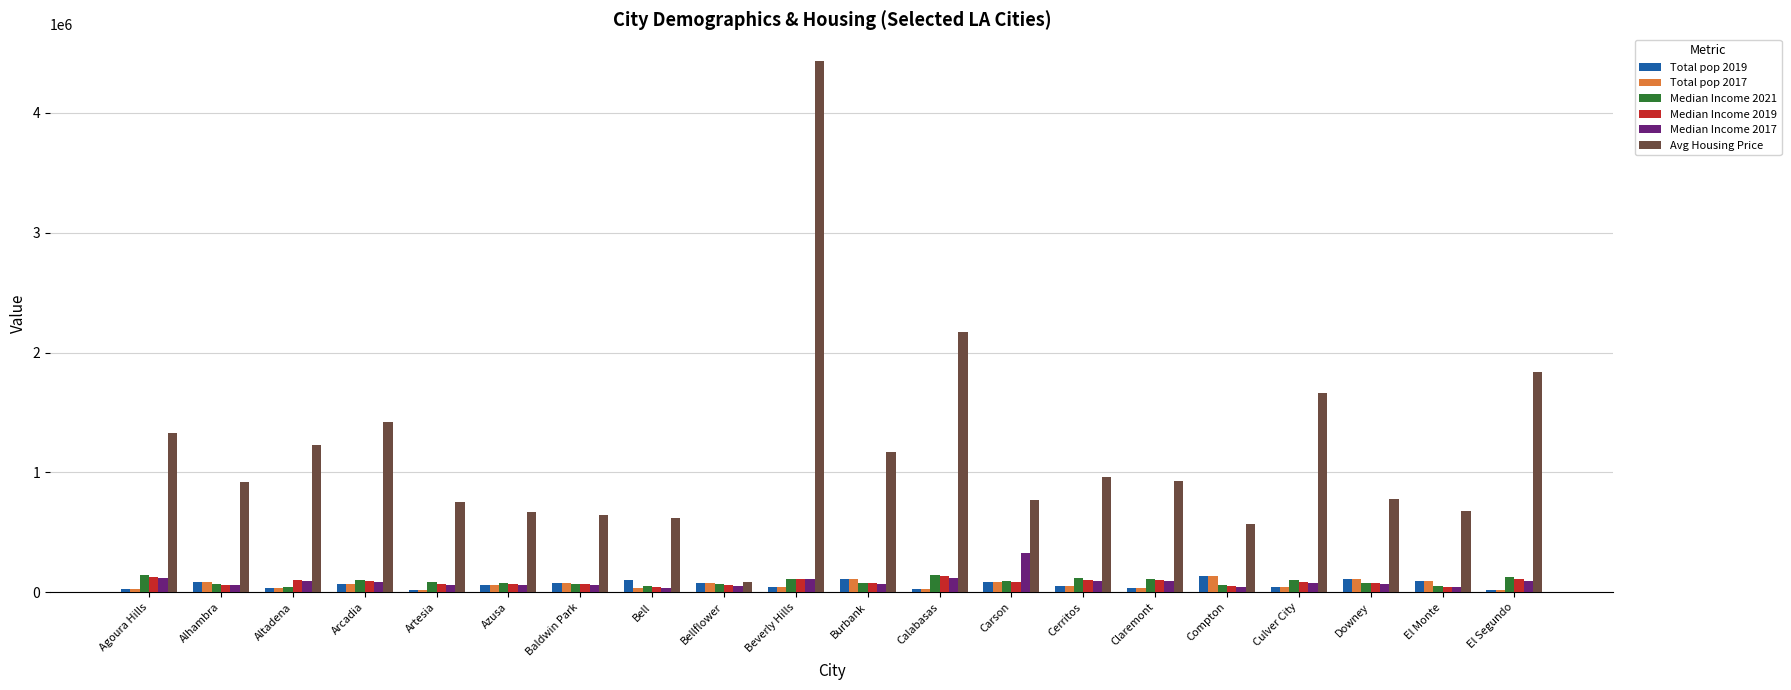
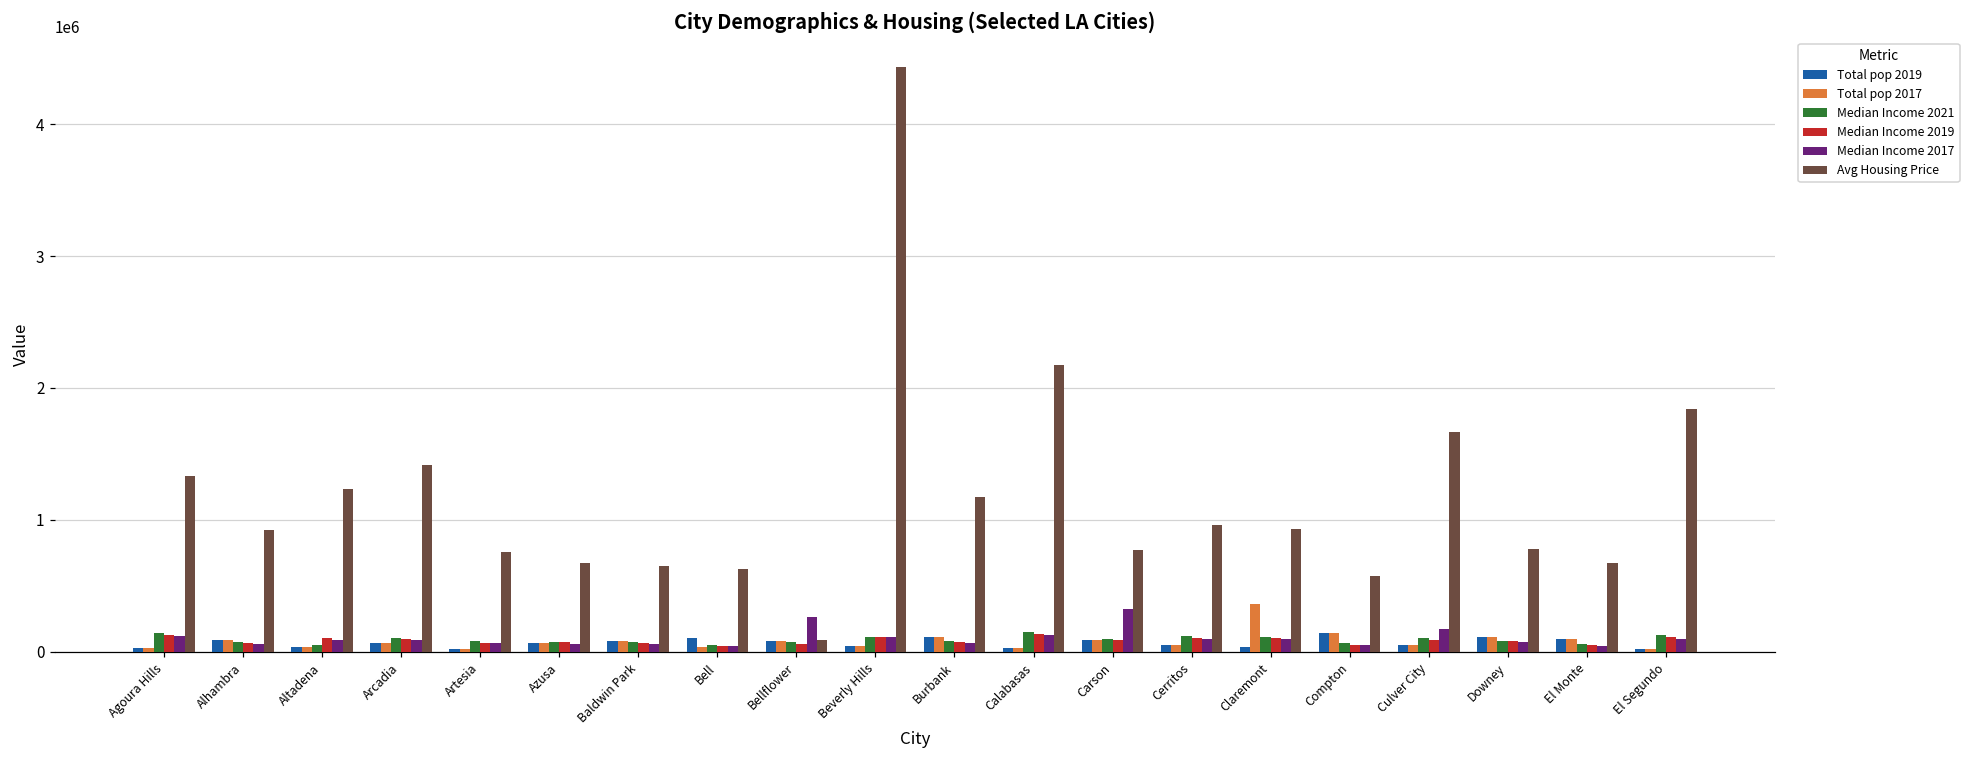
  {
    "Total pop 2019": {
      "Agoura Hills": 30000,
      "Alhambra": 80000,
      "Altadena": 40000,
      "Arcadia": 70000,
      "Azusa": 60000,
      "Baldwin Park": 80000,
      "Bell": 100000,
      "Bellflower": 80000,
      "Beverly Hills": 40000,
      "Burbank": 110000,
      "Calabasas": 30000,
      "Carson": 80000,
      "Cerritos": 50000,
      "Claremont": 40000,
      "Compton": 140000,
      "Culver City": 50000,
      "Downey": 110000,
      "El Monte": 90000
    },
    "Total pop 2017": {
      "Agoura Hills": 30000,
      "Alhambra": 90000,
      "Altadena": 40000,
      "Arcadia": 70000,
      "Azusa": 60000,
      "Baldwin Park": 80000,
      "Bell": 40000,
      "Bellflower": 80000,
      "Beverly Hills": 40000,
      "Burbank": 110000,
      "Calabasas": 30000,
      "Carson": 80000,
      "Cerritos": 50000,
-     "Claremont": 40000,
+     "Claremont": 360000,
      "Compton": 140000,
      "Culver City": 50000,
      "Downey": 110000,
      "El Monte": 90000
    },
    "Median Income 2021": {
      "Agoura Hills": 140000,
      "Alhambra": 70000,
      "Altadena": 50000,
      "Arcadia": 100000,
      "Artesia": 80000,
      "Azusa": 70000,
      "Baldwin Park": 70000,
      "Bell": 50000,
      "Bellflower": 70000,
      "Beverly Hills": 110000,
      "Burbank": 80000,
      "Calabasas": 150000,
      "Carson": 100000,
      "Cerritos": 120000,
      "Claremont": 110000,
      "Compton": 60000,
      "Culver City": 100000,
      "Downey": 80000,
      "El Monte": 60000,
      "El Segundo": 130000
    },
    "Median Income 2019": {
      "Agoura Hills": 120000,
      "Alhambra": 60000,
      "Altadena": 100000,
      "Arcadia": 90000,
      "Artesia": 70000,
      "Azusa": 70000,
      "Baldwin Park": 70000,
      "Bell": 40000,
      "Bellflower": 60000,
      "Beverly Hills": 110000,
      "Burbank": 70000,
      "Calabasas": 130000,
      "Carson": 80000,
      "Cerritos": 110000,
      "Claremont": 100000,
      "Compton": 50000,
      "Culver City": 90000,
      "Downey": 80000,
      "El Monte": 50000,
      "El Segundo": 110000
    },
    "Median Income 2017": {
      "Agoura Hills": 120000,
      "Alhambra": 60000,
      "Altadena": 90000,
      "Arcadia": 90000,
      "Artesia": 60000,
      "Azusa": 60000,
      "Baldwin Park": 60000,
      "Bell": 40000,
-     "Bellflower": 50000,
+     "Bellflower": 260000,
      "Beverly Hills": 110000,
      "Burbank": 70000,
      "Calabasas": 120000,
      "Carson": 330000,
      "Cerritos": 100000,
      "Claremont": 100000,
      "Compton": 50000,
-     "Culver City": 80000,
+     "Culver City": 170000,
      "Downey": 70000,
      "El Monte": 40000,
      "El Segundo": 90000
    },
    "Avg Housing Price": {
      "Agoura Hills": 1330000,
      "Alhambra": 920000,
      "Altadena": 1230000,
      "Arcadia": 1420000,
      "Artesia": 760000,
      "Azusa": 670000,
      "Baldwin Park": 650000,
      "Bell": 620000,
      "Bellflower": 90000,
      "Beverly Hills": 4430000,
      "Burbank": 1170000,
      "Calabasas": 2170000,
      "Carson": 770000,
      "Cerritos": 960000,
      "Claremont": 930000,
      "Compton": 570000,
      "Culver City": 1660000,
      "Downey": 780000,
      "El Monte": 680000,
      "El Segundo": 1840000
    }
  }
